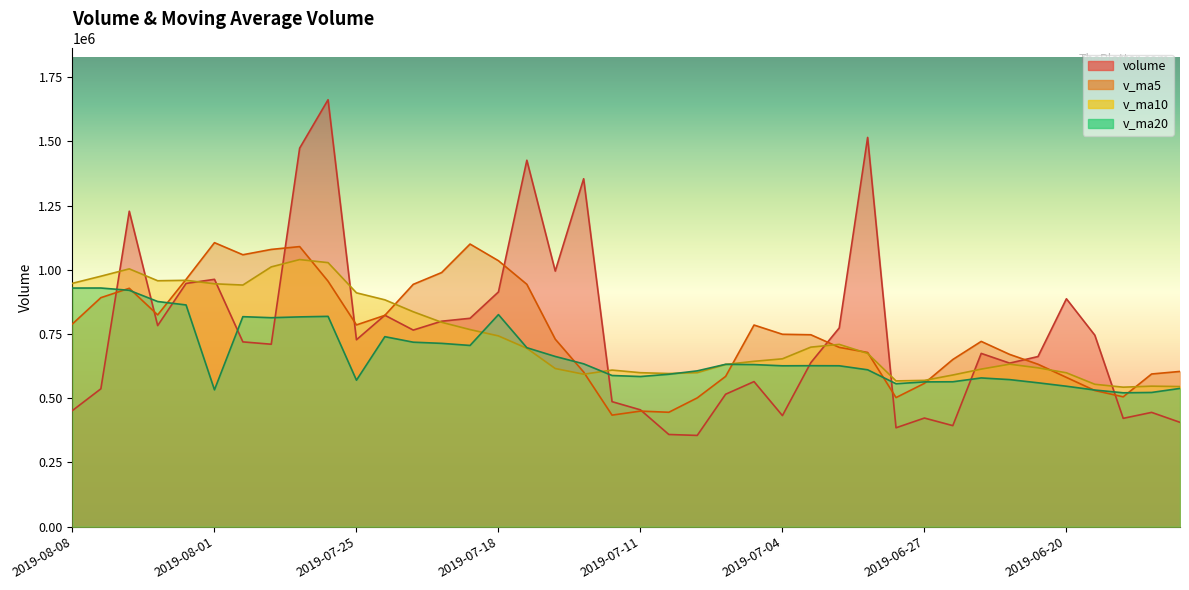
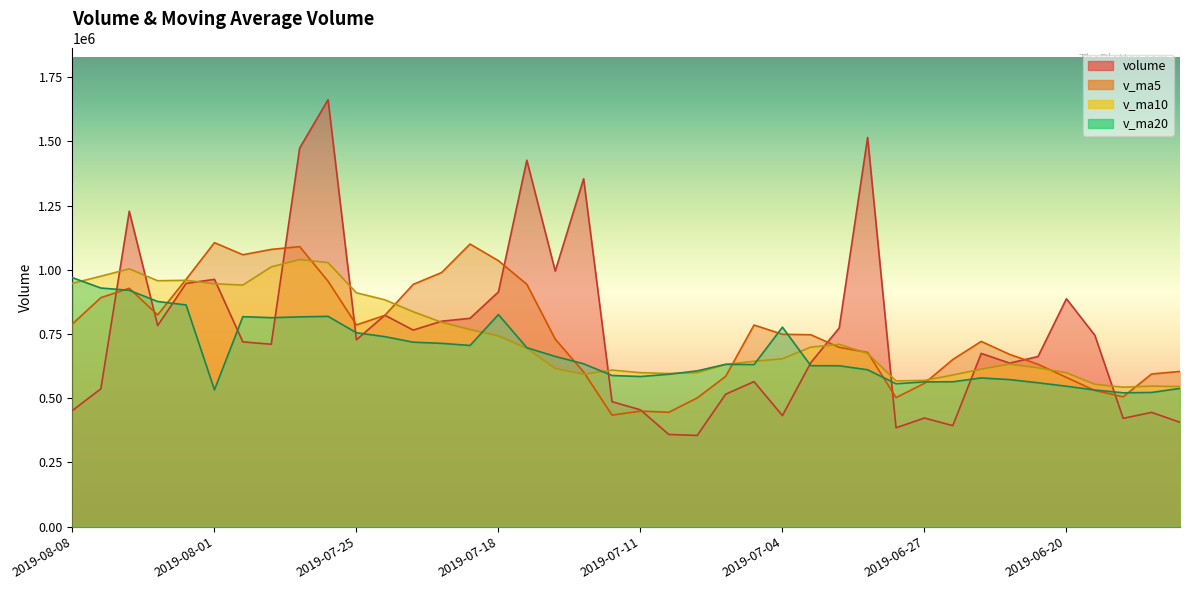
  {
    "v_ma20": {
-     "2019-08-08": 930000,
+     "2019-08-08": 970000,
      "2019-08-01": 530000,
-     "2019-07-25": 570000,
+     "2019-07-25": 750000,
      "2019-07-18": 830000,
      "2019-07-11": 580000,
-     "2019-07-04": 630000,
+     "2019-07-04": 780000,
      "2019-06-20": 550000
    }
  }
